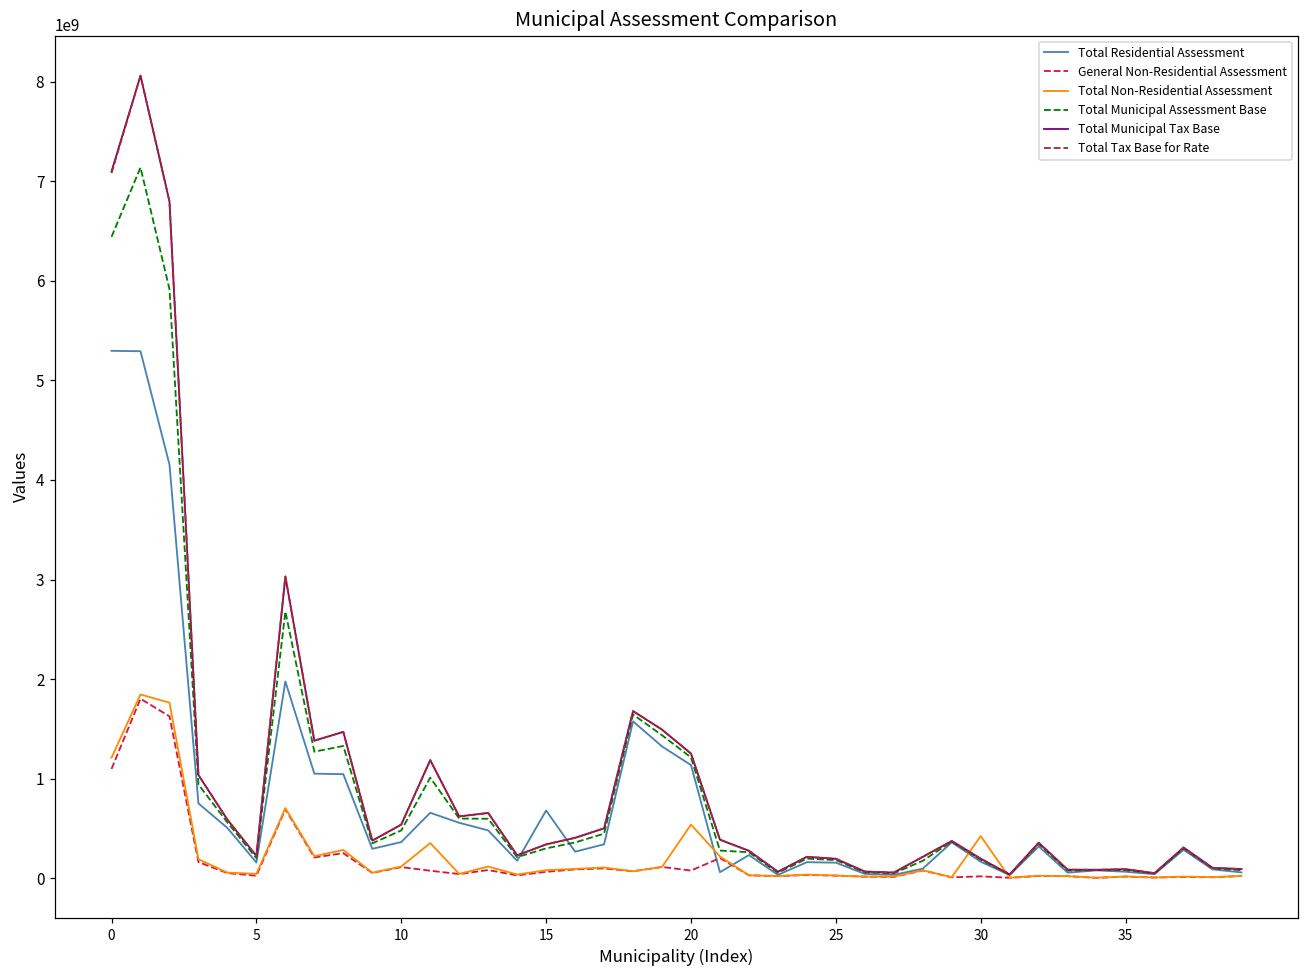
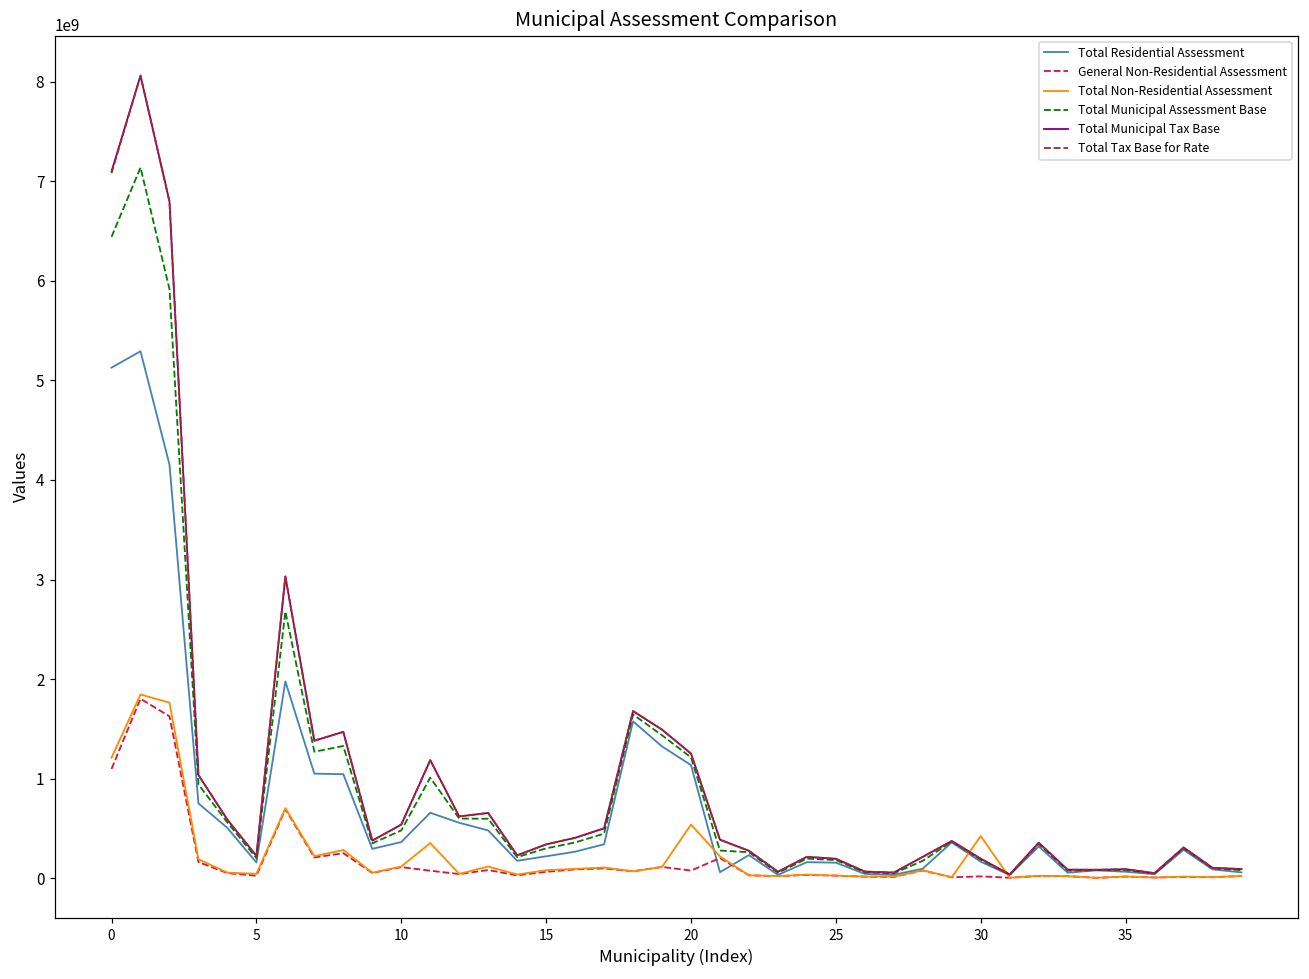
  {
    "Total Residential Assessment": {
-     "0": 5300000000,
+     "0": 5100000000,
      "5": 200000000,
      "10": 400000000,
-     "15": 700000000,
+     "15": 200000000,
      "20": 1100000000
    },
    "General Non-Residential Assessment": {
      "0": 1100000000,
      "20": 100000000,
      "30": 0
    },
    "Total Non-Residential Assessment": {
      "0": 1200000000,
      "20": 500000000,
      "30": 400000000
    },
    "Total Municipal Assessment Base": {
      "0": 6400000000,
      "10": 500000000,
      "15": 300000000,
      "20": 1200000000
    }
  }
